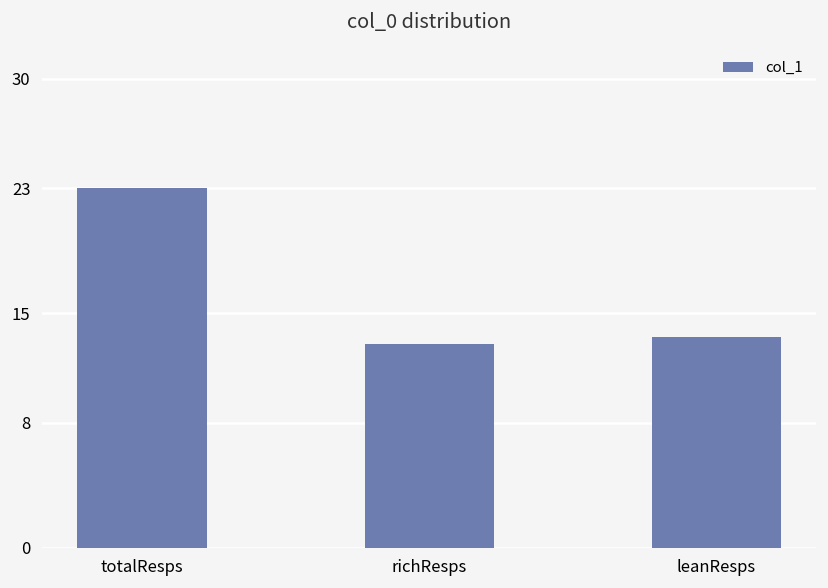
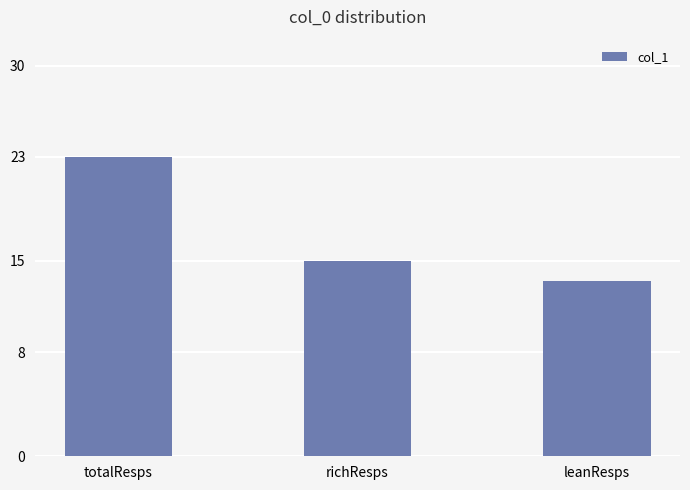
  {
    "totalResps": 23,
-   "richResps": 13,
+   "richResps": 15,
    "leanResps": 13.5
  }
